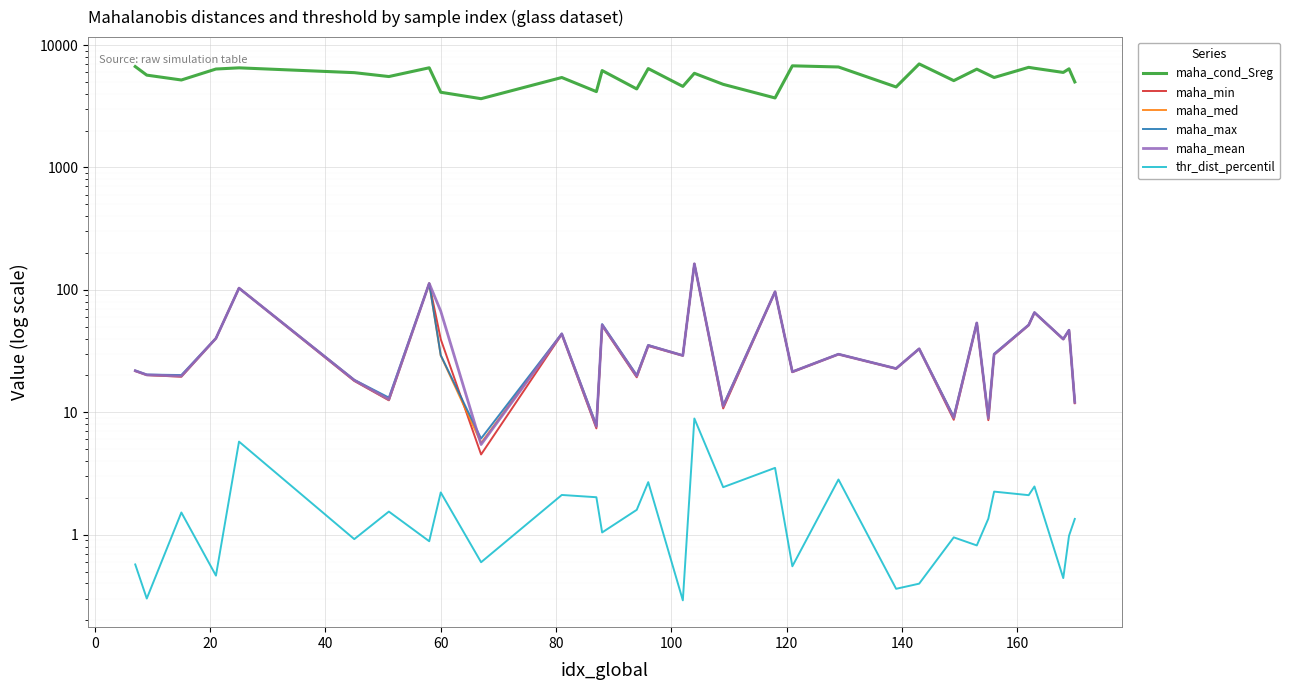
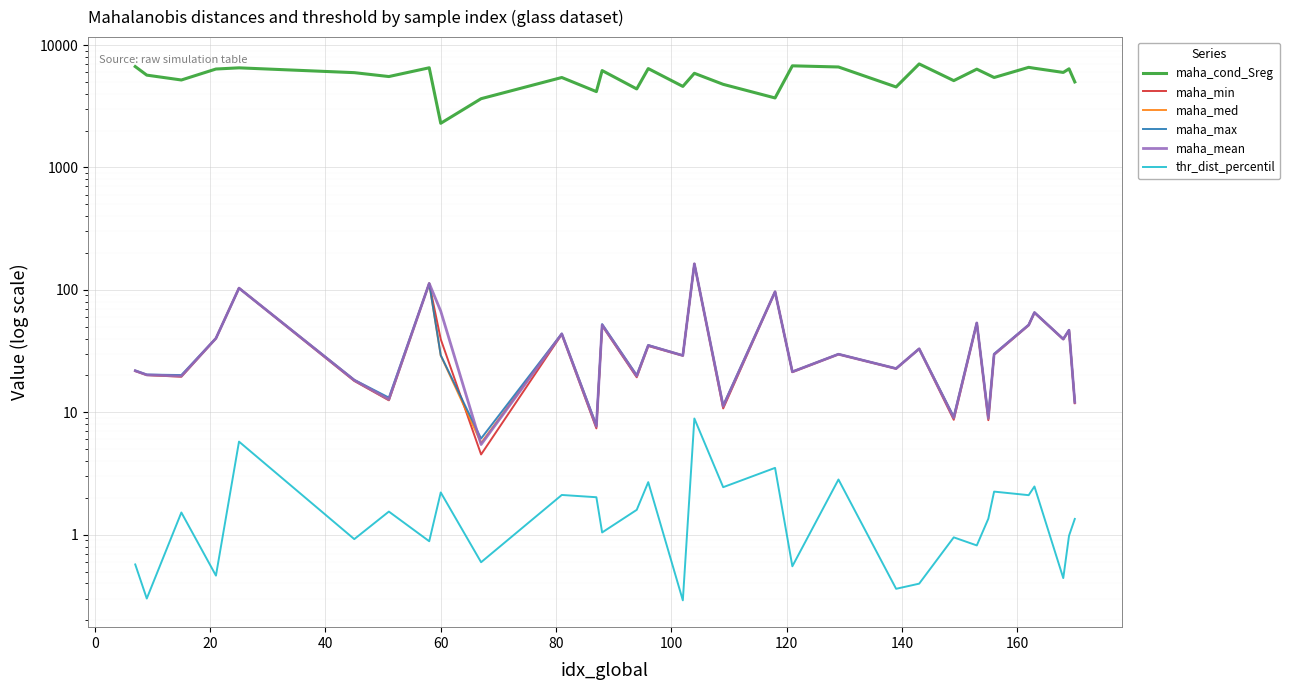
  {
    "maha_cond_Sreg": {
-     "60": 4100
+     "60": 2300
    },
    "maha_min": {
      "60": 40
    },
    "maha_mean": {
      "60": 70
    },
    "thr_dist_percentil": {
      "60": 2.2
    }
  }
